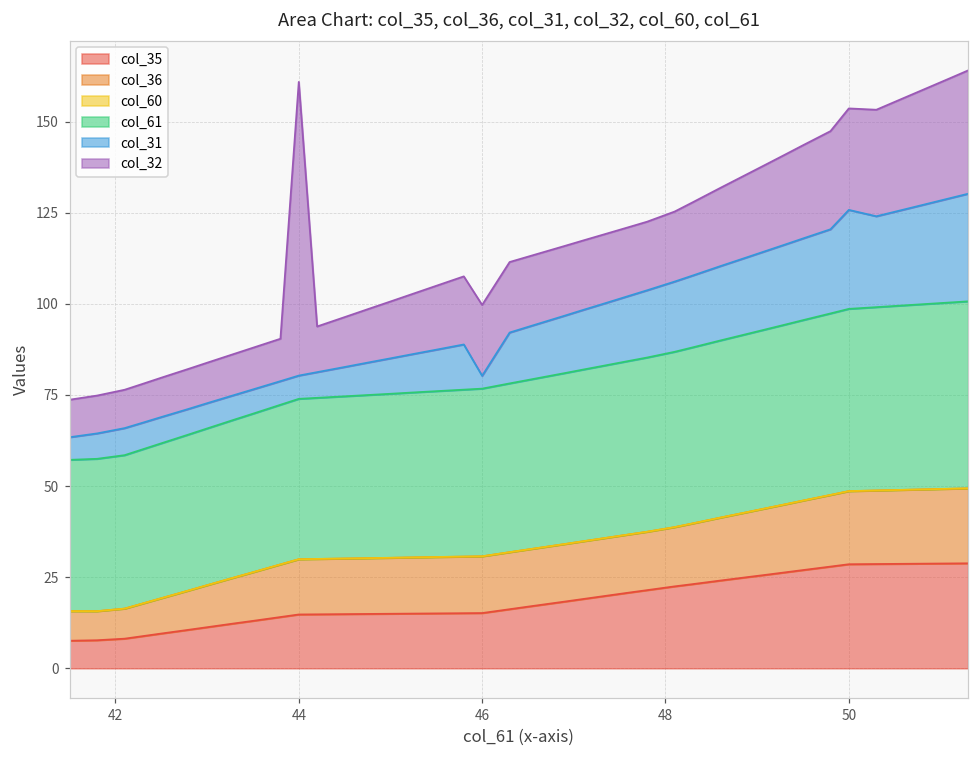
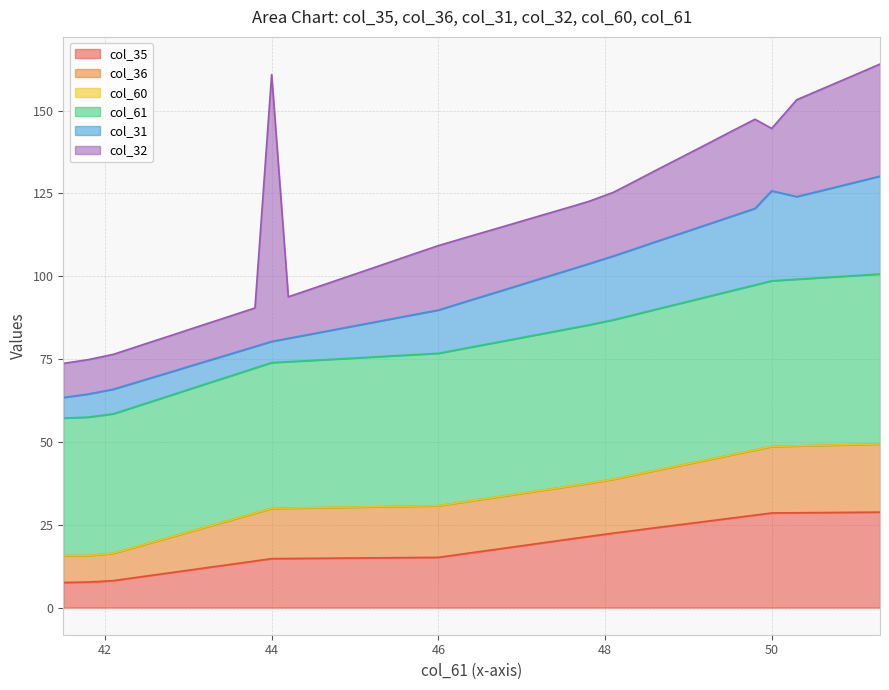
  {
    "col_61": {
      "44": 44,
      "46": 46,
      "50": 50
    },
    "col_31": {
      "44": 6,
-     "46": 4,
+     "46": 13,
      "50": 27
    },
    "col_32": {
      "44": 81,
      "46": 19,
-     "50": 28
+     "50": 19
    }
  }
